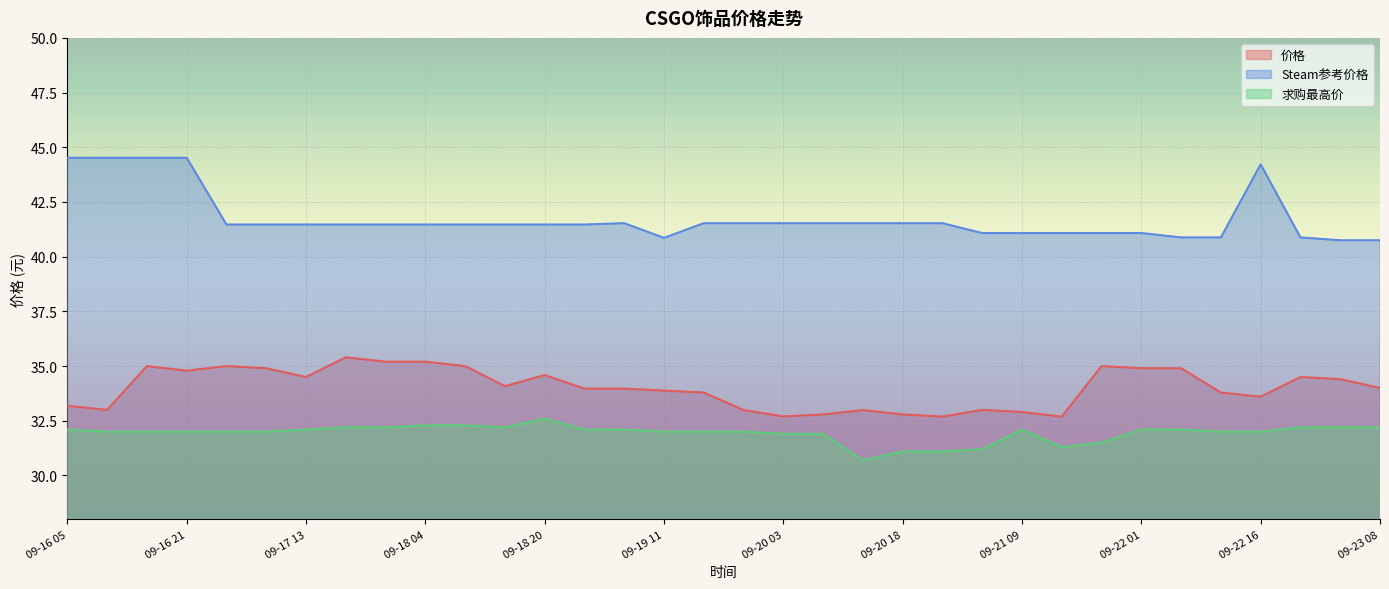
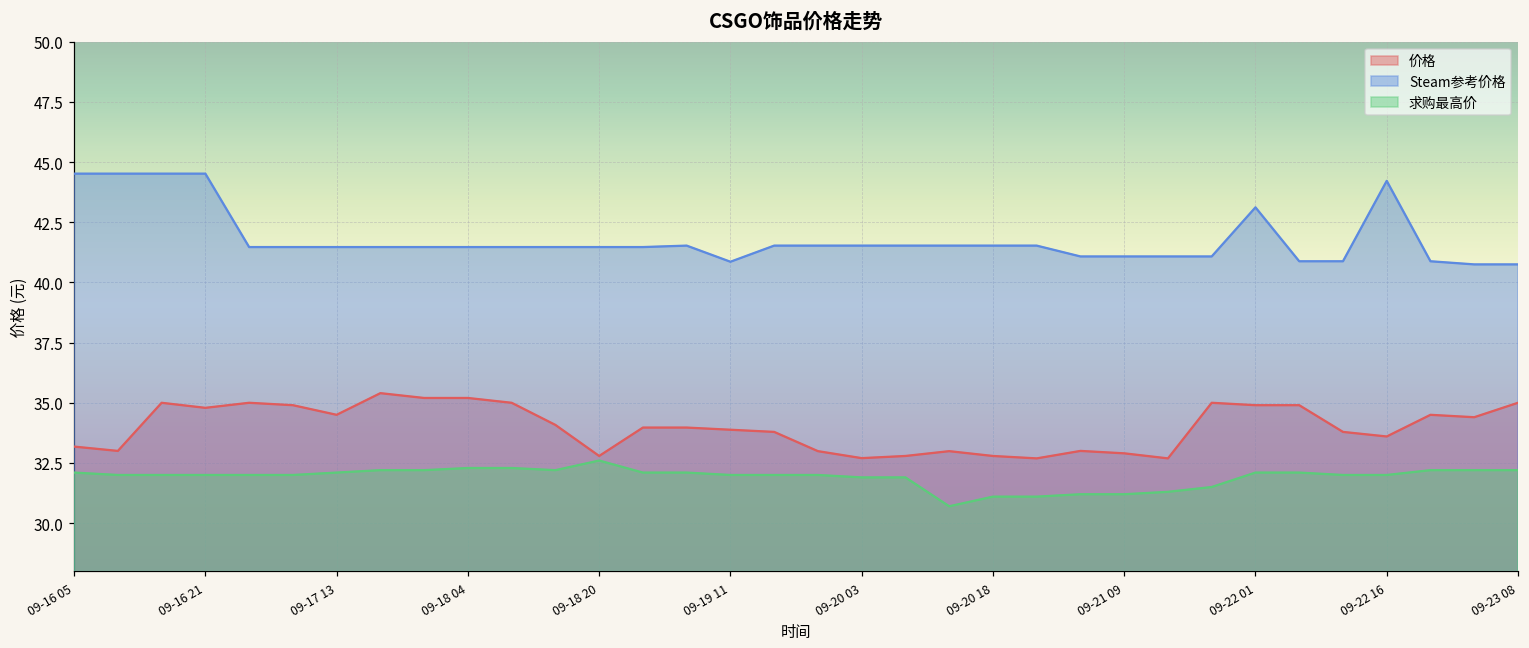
  {
    "价格": {
      "09-16 05": 33.2,
      "09-16 21": 34.8,
      "09-17 13": 34.5,
      "09-18 04": 35.2,
-     "09-18 20": 34.6,
+     "09-18 20": 32.8,
      "09-19 11": 33.9,
      "09-20 03": 32.7,
      "09-20 18": 32.8,
      "09-21 09": 32.9,
      "09-22 01": 34.9,
      "09-22 16": 33.6,
-     "09-23 08": 34
+     "09-23 08": 35
    },
    "Steam参考价格": {
      "09-16 05": 44.5,
      "09-16 21": 44.5,
      "09-17 13": 41.5,
      "09-18 04": 41.5,
      "09-18 20": 41.5,
      "09-19 11": 40.9,
      "09-20 03": 41.5,
      "09-20 18": 41.5,
      "09-21 09": 41.1,
-     "09-22 01": 41.1,
+     "09-22 01": 43.1,
      "09-22 16": 44.2,
      "09-23 08": 40.8
    },
    "求购最高价": {
      "09-16 05": 32.1,
      "09-16 21": 32.0,
      "09-17 13": 32.1,
      "09-18 04": 32.3,
      "09-18 20": 32.6,
      "09-19 11": 32.0,
      "09-20 03": 31.9,
      "09-20 18": 31.1,
-     "09-21 09": 32.1,
+     "09-21 09": 31.2,
      "09-22 01": 32.1,
      "09-22 16": 32.0,
      "09-23 08": 32.2
    }
  }
